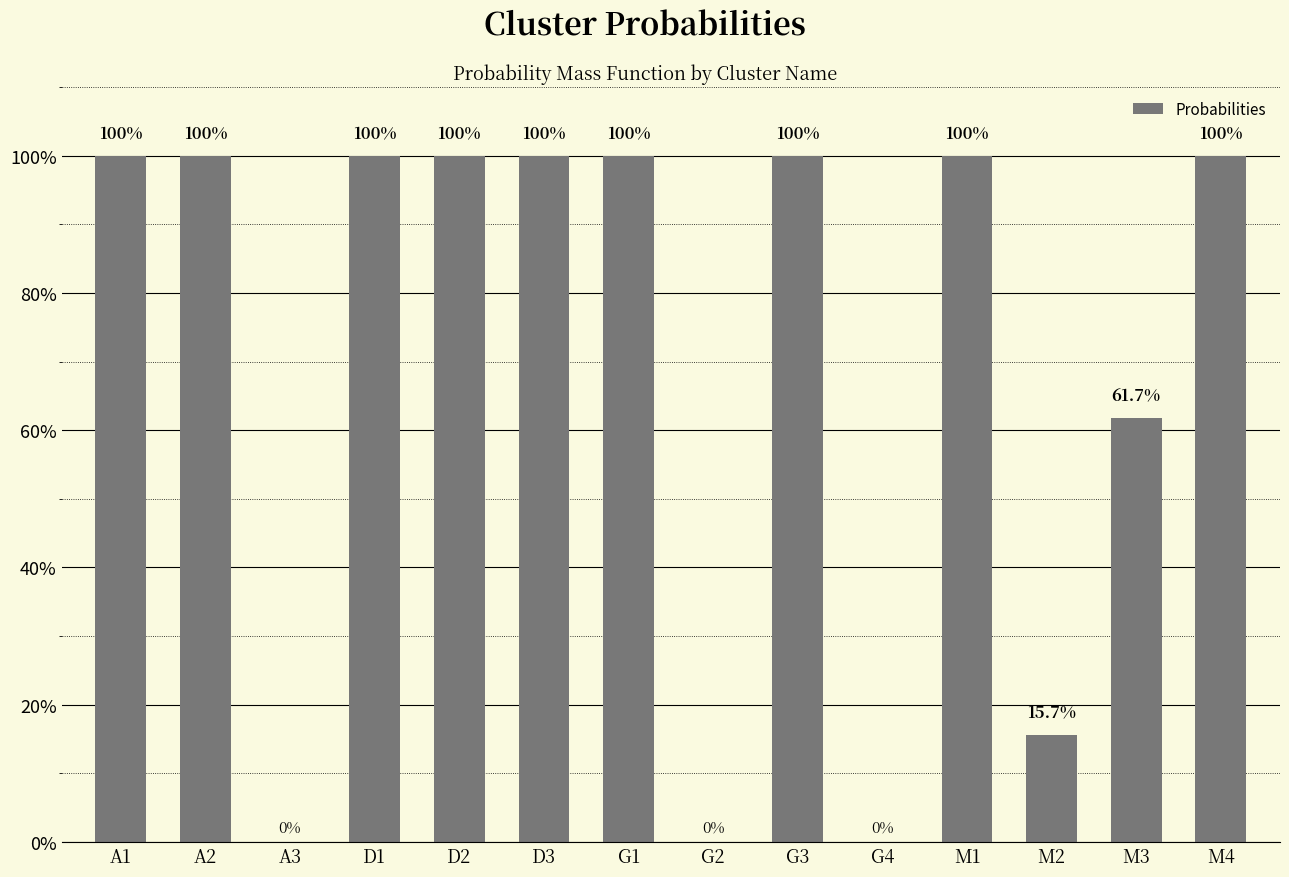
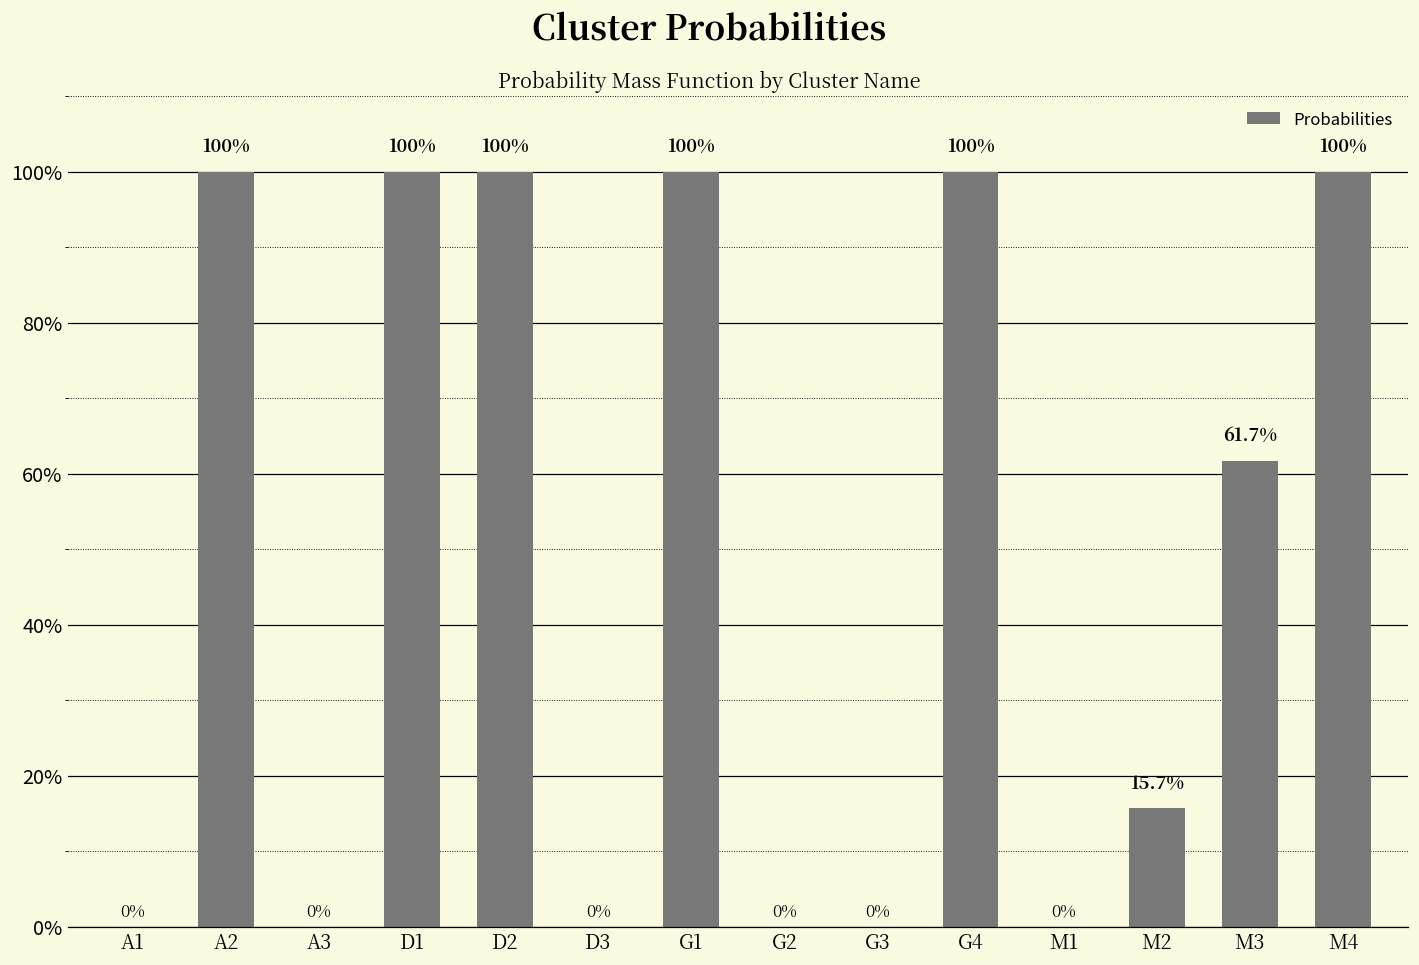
  {
-   "A1": "100%",
+   "A1": "0%",
    "A2": "100%",
    "A3": "0%",
    "D1": "100%",
    "D2": "100%",
-   "D3": "100%",
+   "D3": "0%",
    "G1": "100%",
    "G2": "0%",
-   "G3": "100%",
-   "G4": "0%",
-   "M1": "100%",
+   "G3": "0%",
+   "G4": "100%",
+   "M1": "0%",
    "M2": "15.7%",
    "M3": "61.7%",
    "M4": "100%"
  }
